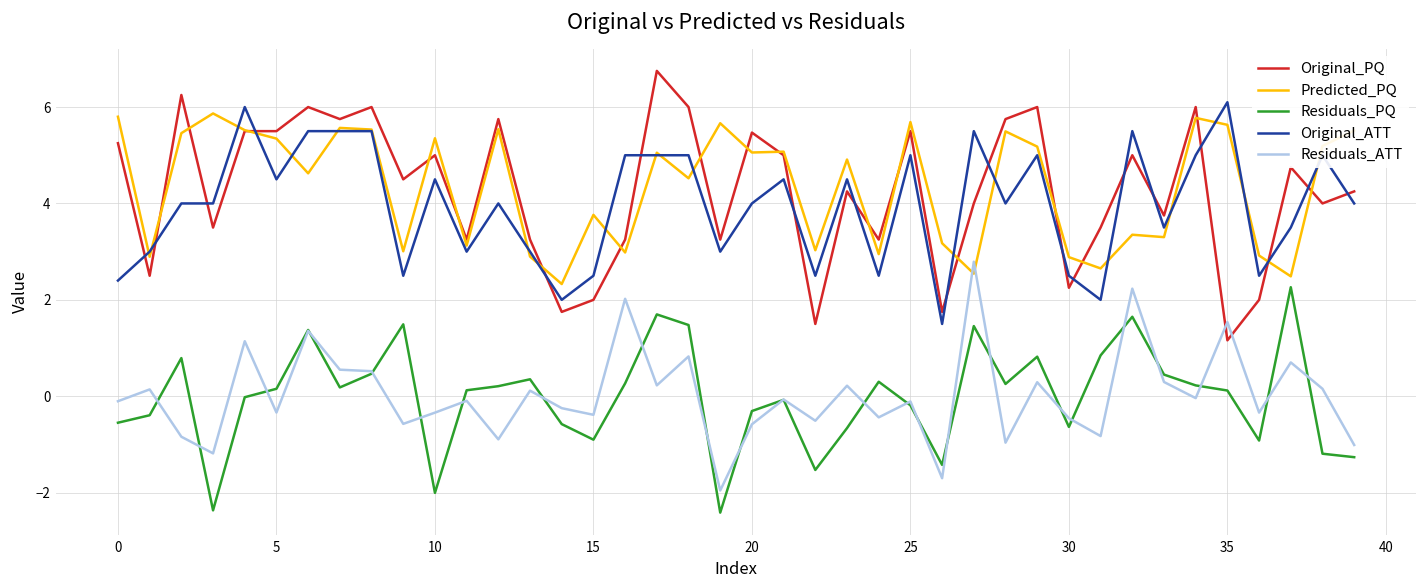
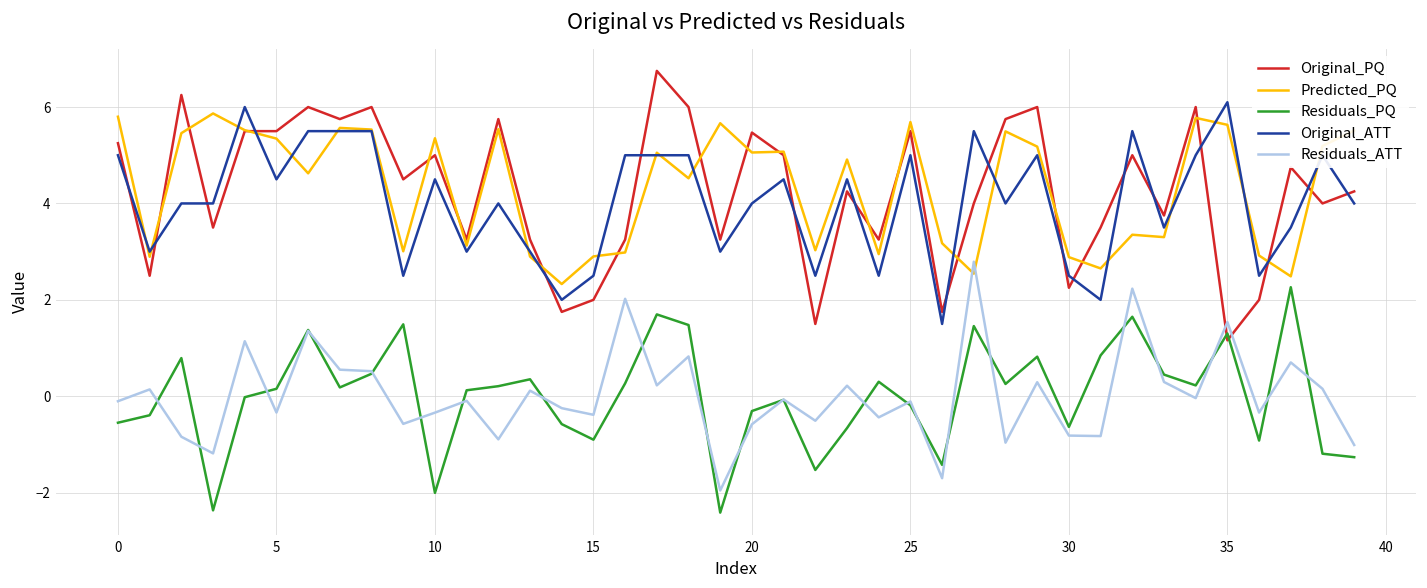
  {
    "Original_PQ": {
      "0": 5.3,
      "5": 5.5,
      "10": 5.0,
      "15": 2.0,
      "20": 5.5,
      "25": 5.5,
      "30": 2.3,
      "35": 1.2
    },
    "Predicted_PQ": {
      "0": 5.8,
      "5": 5.3,
      "10": 5.4,
-     "15": 3.8,
+     "15": 2.9,
      "20": 5.1,
      "25": 5.7,
      "30": 2.9,
      "35": 5.6
    },
    "Residuals_PQ": {
      "0": -0.5,
      "5": 0.2,
      "10": -2.0,
      "15": -0.9,
      "20": -0.3,
      "25": -0.2,
      "30": -0.6,
-     "35": 0.1
+     "35": 1.3
    },
    "Original_ATT": {
-     "0": 2.4,
+     "0": 5.0,
      "5": 4.5,
      "10": 4.5,
      "15": 2.5,
      "20": 4.0,
      "25": 5.0,
      "30": 2.5,
      "35": 6.1
    },
    "Residuals_ATT": {
      "0": -0.1,
      "5": -0.3,
      "10": -0.3,
      "15": -0.4,
      "20": -0.6,
      "25": -0.1,
-     "30": -0.5,
+     "30": -0.8,
      "35": 1.5
    }
  }
